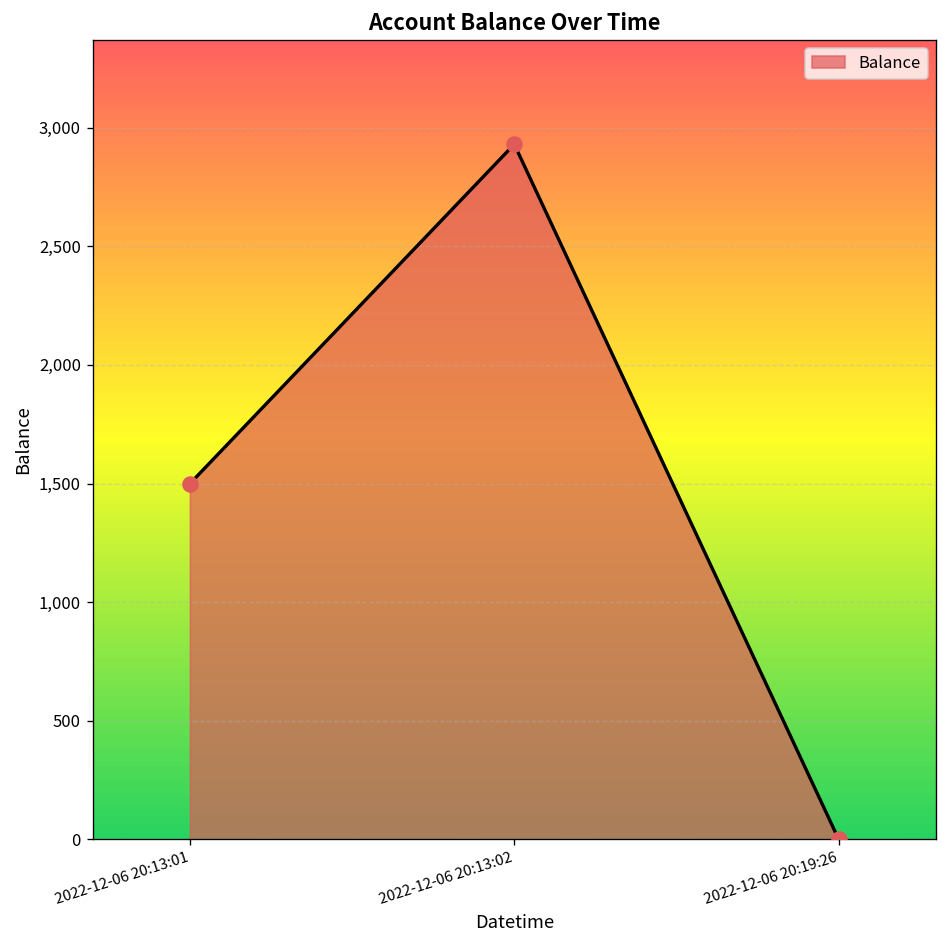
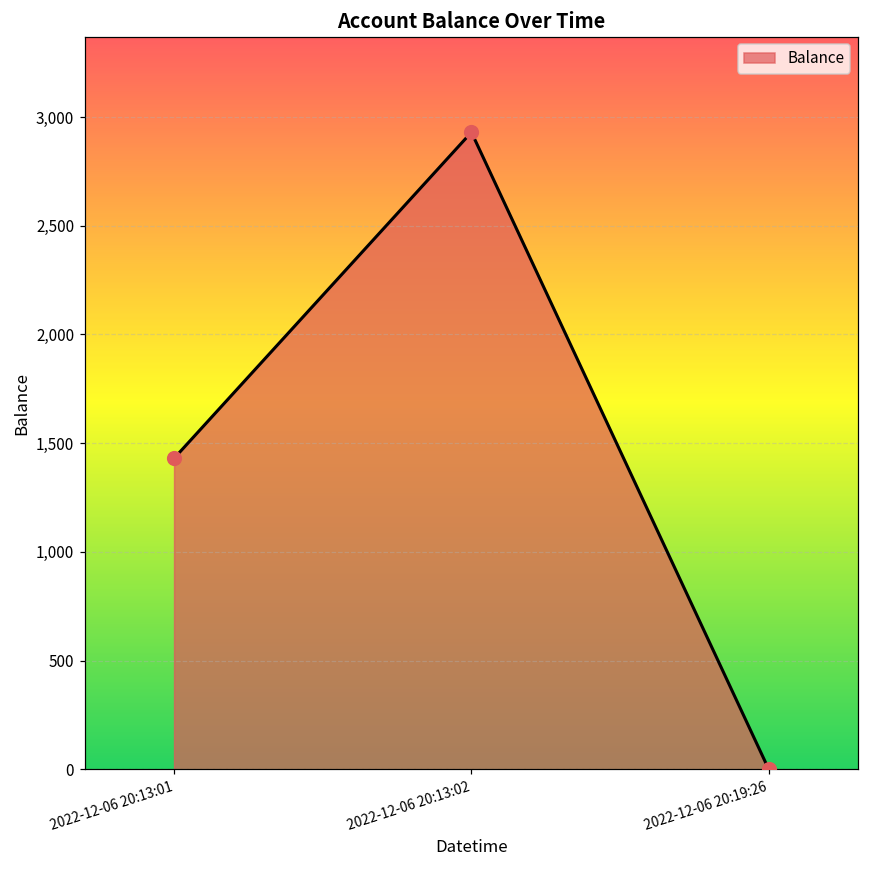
  {
-   "2022-12-06 20:13:01": "1,500",
+   "2022-12-06 20:13:01": "1,430",
    "2022-12-06 20:13:02": "2,930",
    "2022-12-06 20:19:26": "0"
  }
